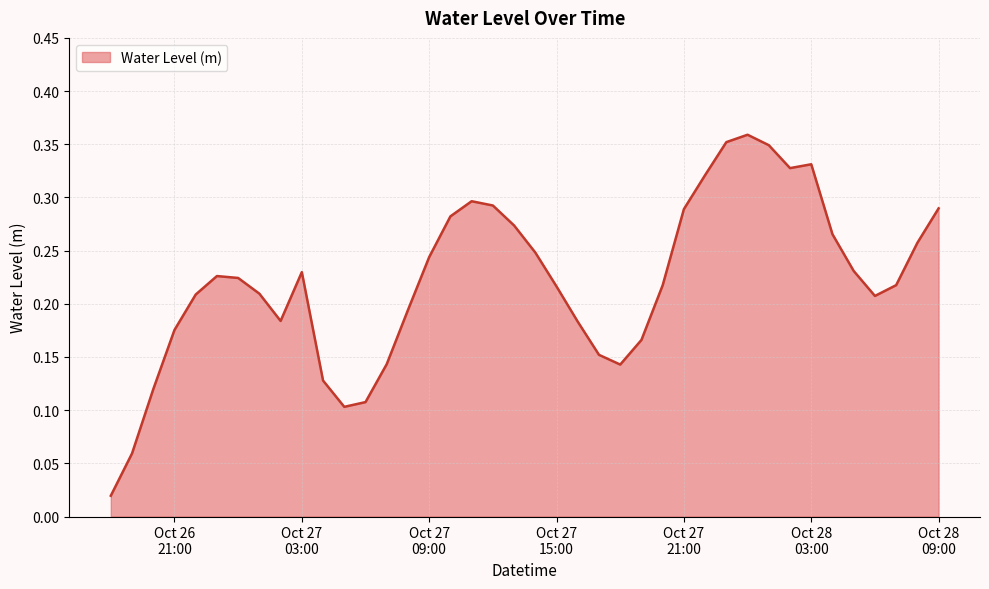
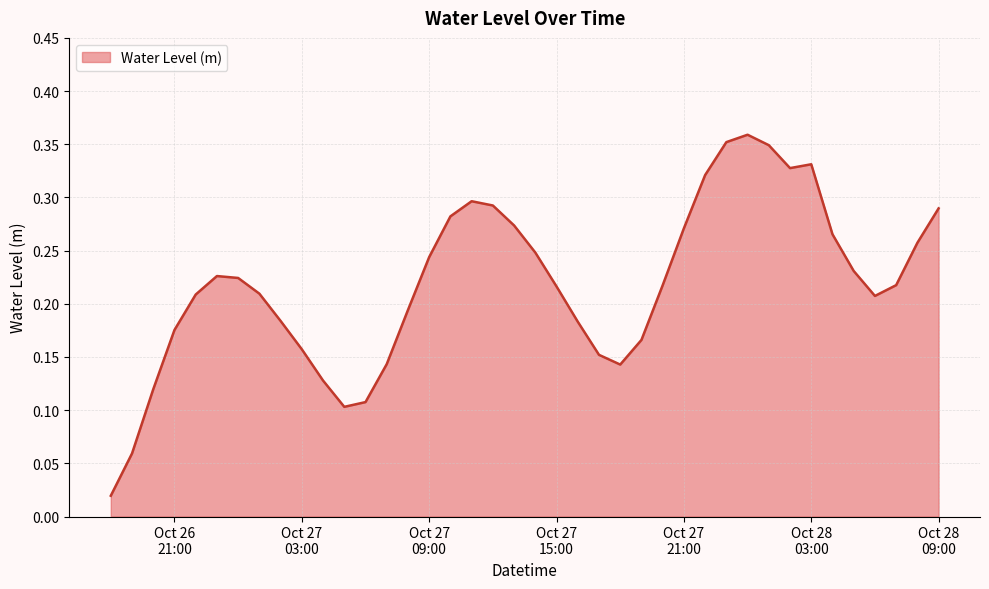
  {
    "Oct 26 21:00": 0.175,
-   "Oct 27 03:00": 0.230,
+   "Oct 27 03:00": 0.157,
    "Oct 27 09:00": 0.244,
    "Oct 27 15:00": 0.216,
-   "Oct 27 21:00": 0.289,
+   "Oct 27 21:00": 0.271,
    "Oct 28 03:00": 0.331,
    "Oct 28 09:00": 0.290
  }
